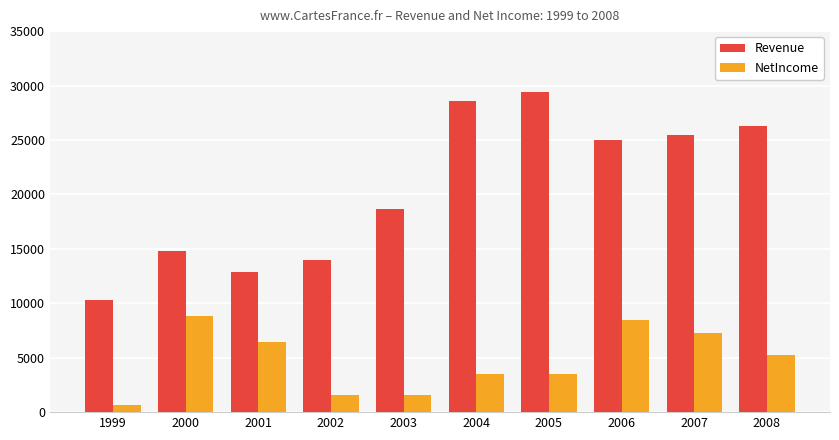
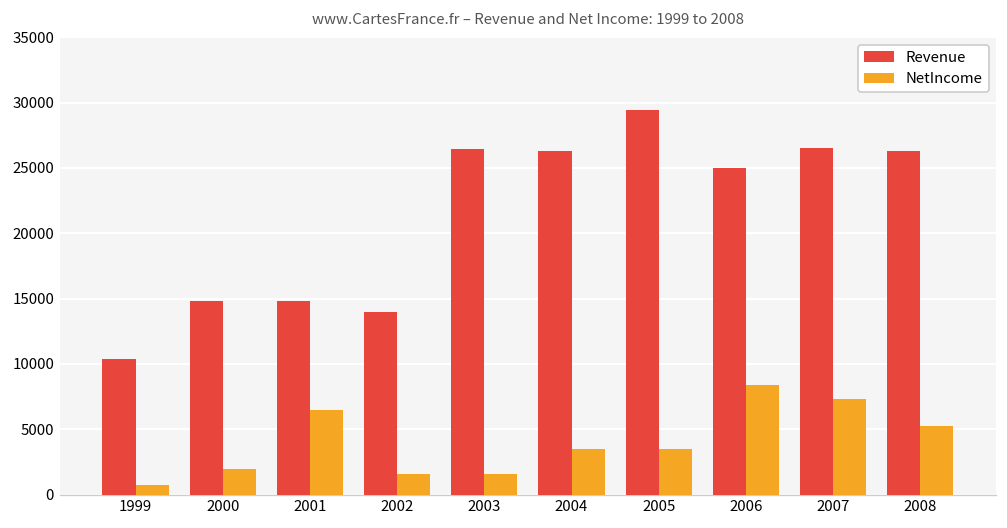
  {
    "Revenue": {
      "1999": 10300,
      "2000": 14800,
-     "2001": 12900,
+     "2001": 14800,
      "2002": 13900,
-     "2003": 18600,
-     "2004": 28600,
+     "2003": 26500,
+     "2004": 26300,
      "2005": 29400,
      "2006": 25000,
-     "2007": 25500,
+     "2007": 26500,
      "2008": 26300
    },
    "NetIncome": {
      "1999": 700,
-     "2000": 8800,
+     "2000": 2000,
      "2001": 6500,
      "2002": 1600,
      "2003": 1600,
      "2004": 3500,
      "2005": 3500,
      "2006": 8400,
      "2007": 7300,
      "2008": 5200
    }
  }
